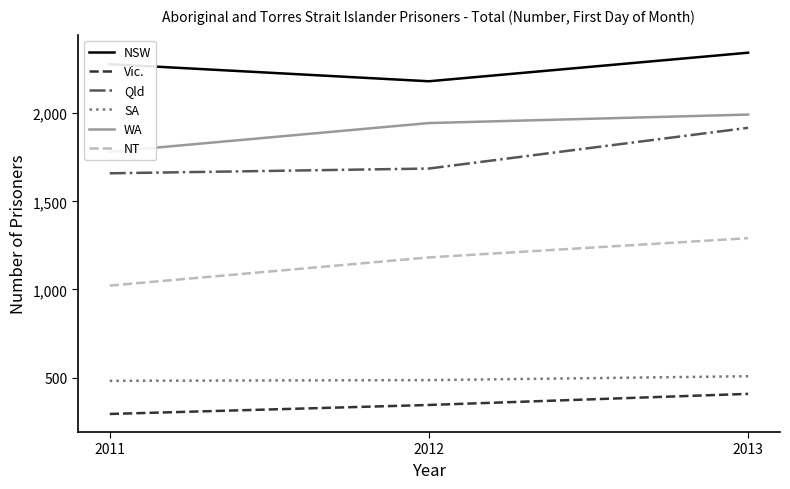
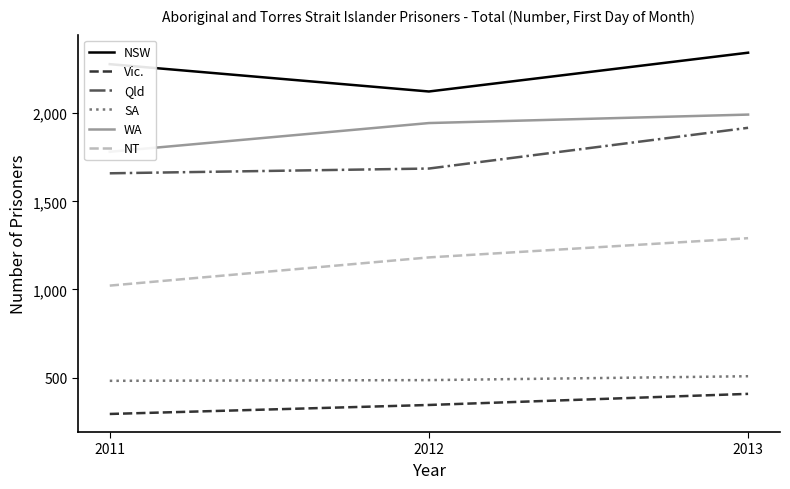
  {
    "NSW": {
-     "2012": "2,180",
+     "2012": "2,120",
      "2013": "2,340"
    }
  }
